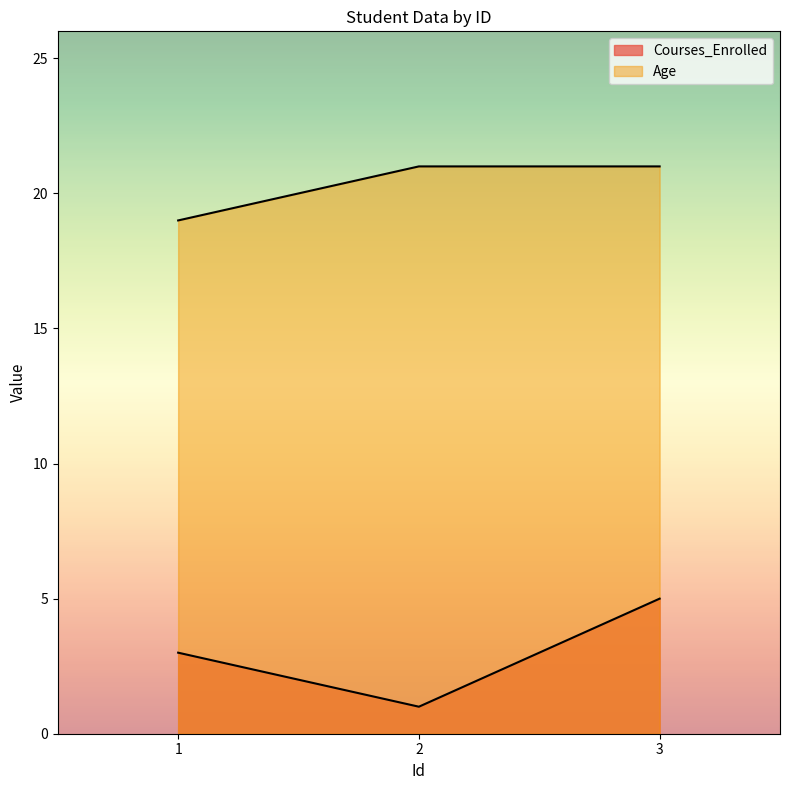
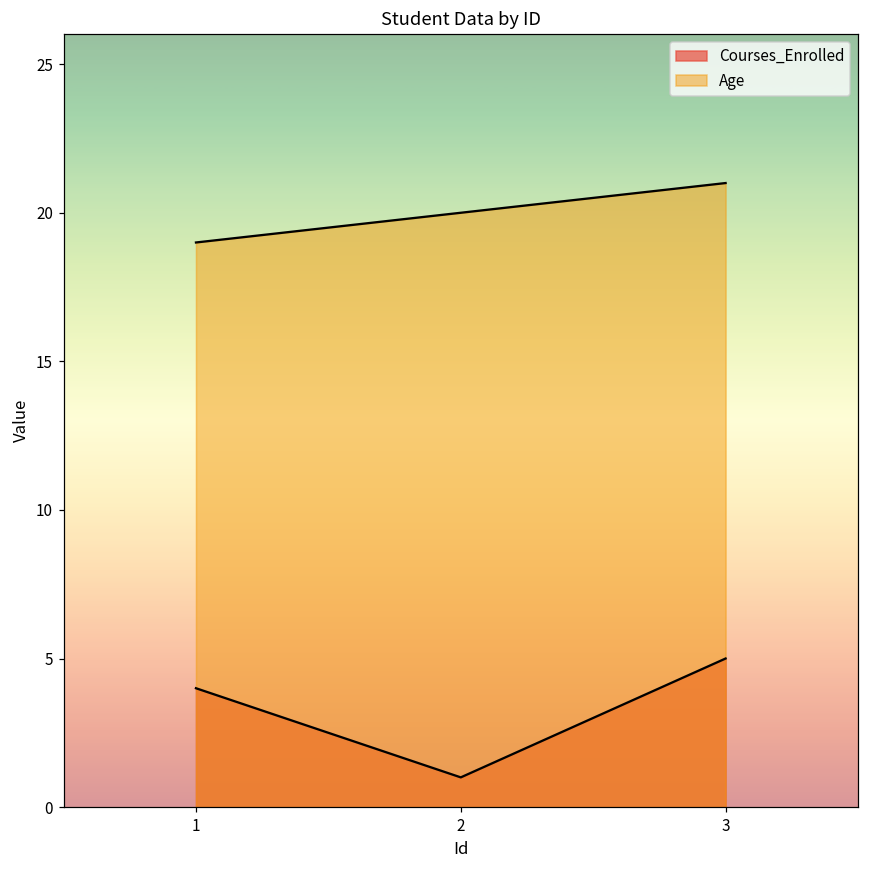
  {
    "Courses_Enrolled": {
-     "1": 3,
+     "1": 4,
      "2": 1,
      "3": 5
    },
    "Age": {
      "1": 19,
-     "2": 21,
+     "2": 20,
      "3": 21
    }
  }
